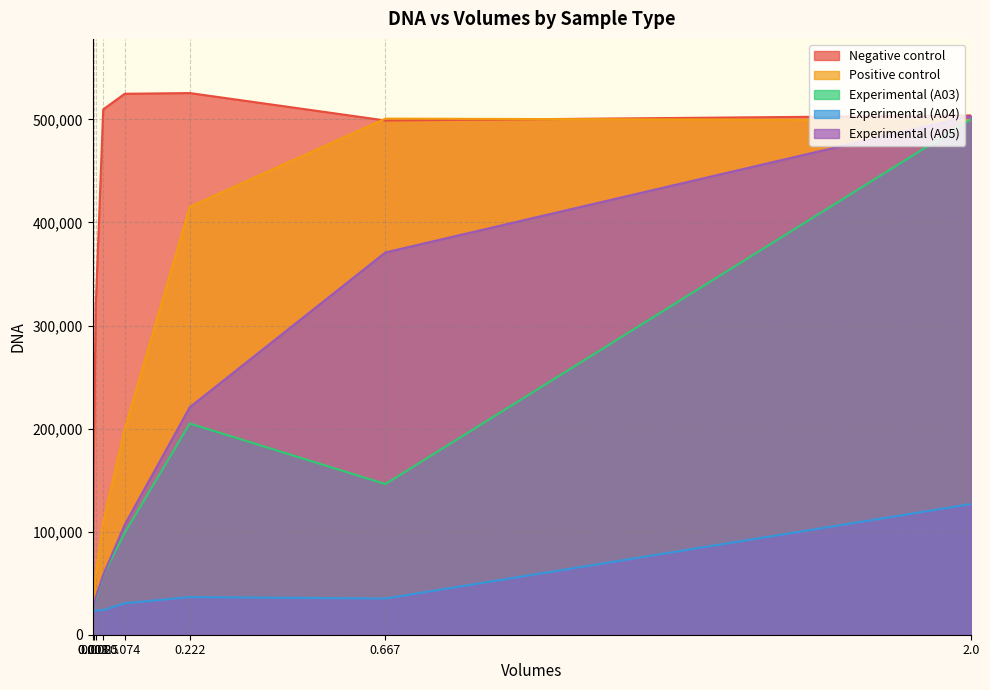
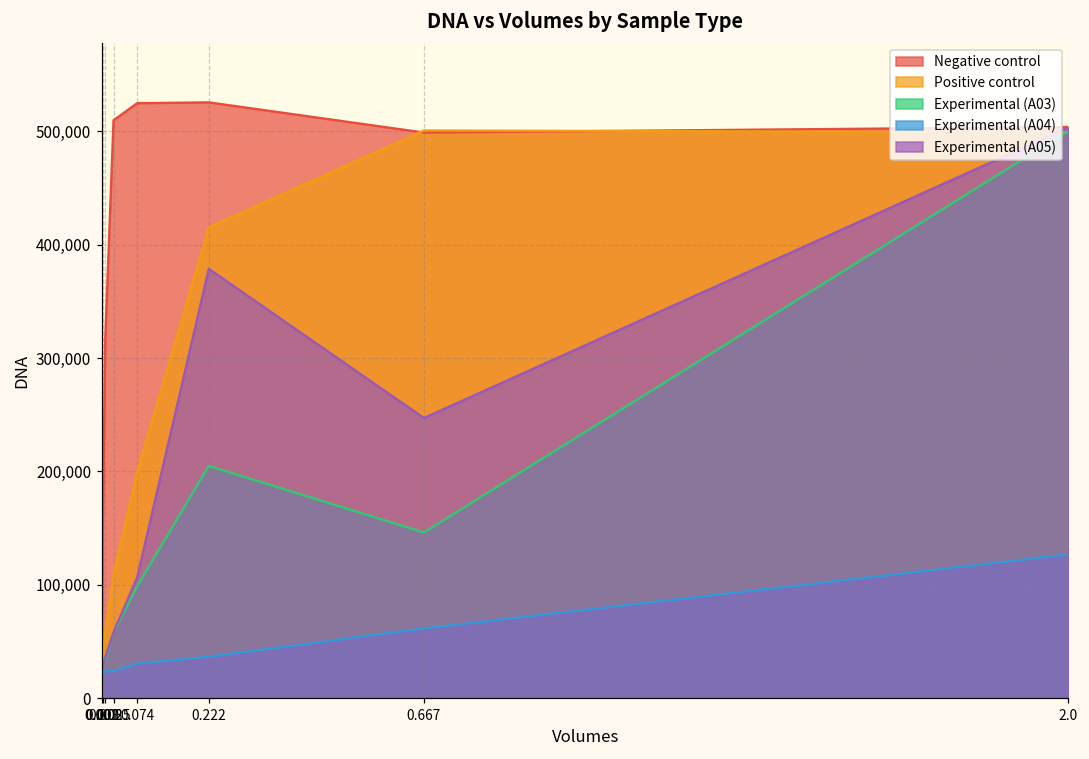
  {
    "Negative control": {
      "0.222": "526,000"
    },
    "Positive control": {
      "0.222": "415,000"
    },
    "Experimental (A03)": {
      "0.222": "205,000",
      "0.667": "146,000"
    },
    "Experimental (A04)": {
      "0.222": "37,000",
-     "0.667": "35,000",
+     "0.667": "62,000",
      "2.0": "127,000"
    },
    "Experimental (A05)": {
-     "0.222": "221,000",
-     "0.667": "371,000"
+     "0.222": "379,000",
+     "0.667": "247,000"
    }
  }
